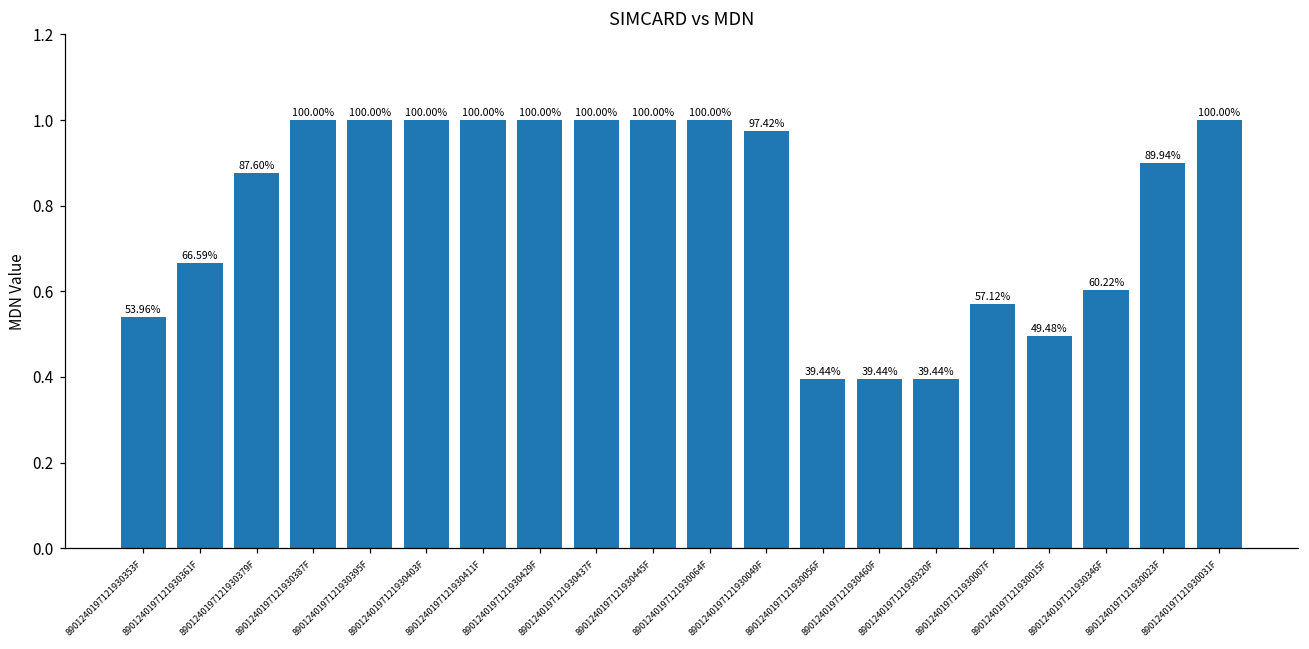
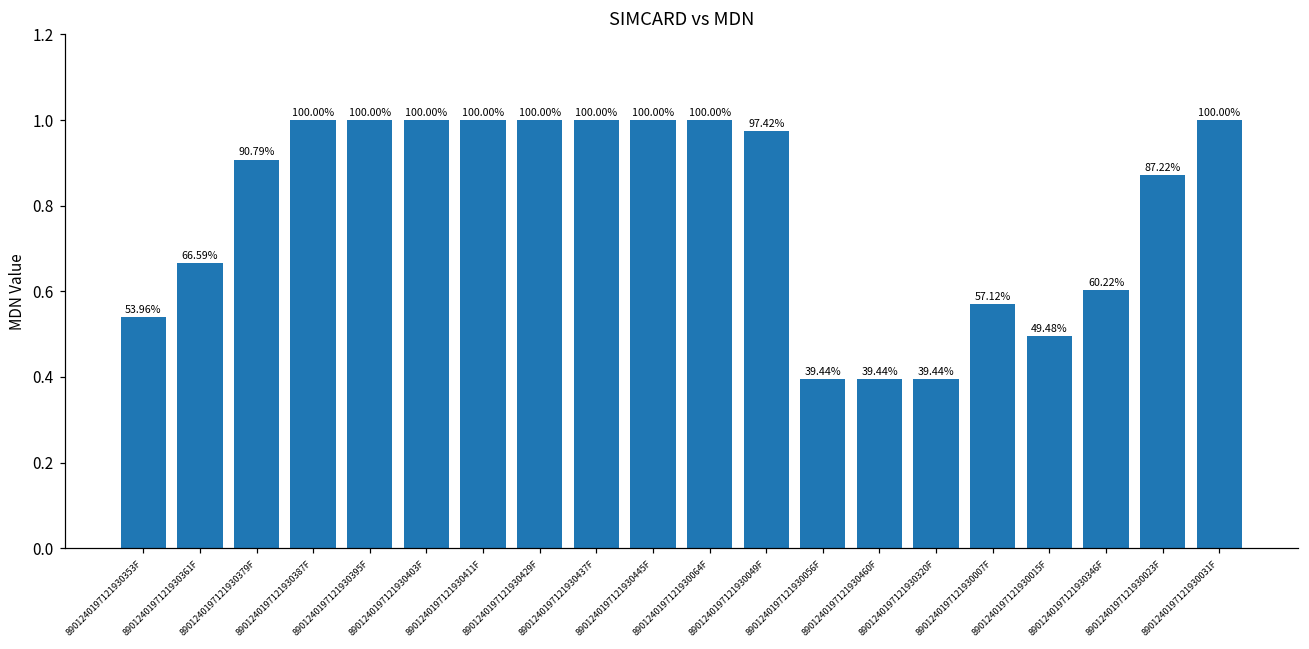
  {
    "8901240197121930353F": "53.96%",
    "8901240197121930361F": "66.59%",
-   "8901240197121930379F": "87.60%",
+   "8901240197121930379F": "90.79%",
    "8901240197121930387F": "100.00%",
    "8901240197121930395F": "100.00%",
    "8901240197121930403F": "100.00%",
    "8901240197121930411F": "100.00%",
    "8901240197121930429F": "100.00%",
    "8901240197121930437F": "100.00%",
    "8901240197121930445F": "100.00%",
    "8901240197121930064F": "100.00%",
    "8901240197121930049F": "97.42%",
    "8901240197121930056F": "39.44%",
    "8901240197121930460F": "39.44%",
    "8901240197121930320F": "39.44%",
    "8901240197121930007F": "57.12%",
    "8901240197121930015F": "49.48%",
    "8901240197121930346F": "60.22%",
-   "8901240197121930023F": "89.94%",
+   "8901240197121930023F": "87.22%",
    "8901240197121930031F": "100.00%"
  }
